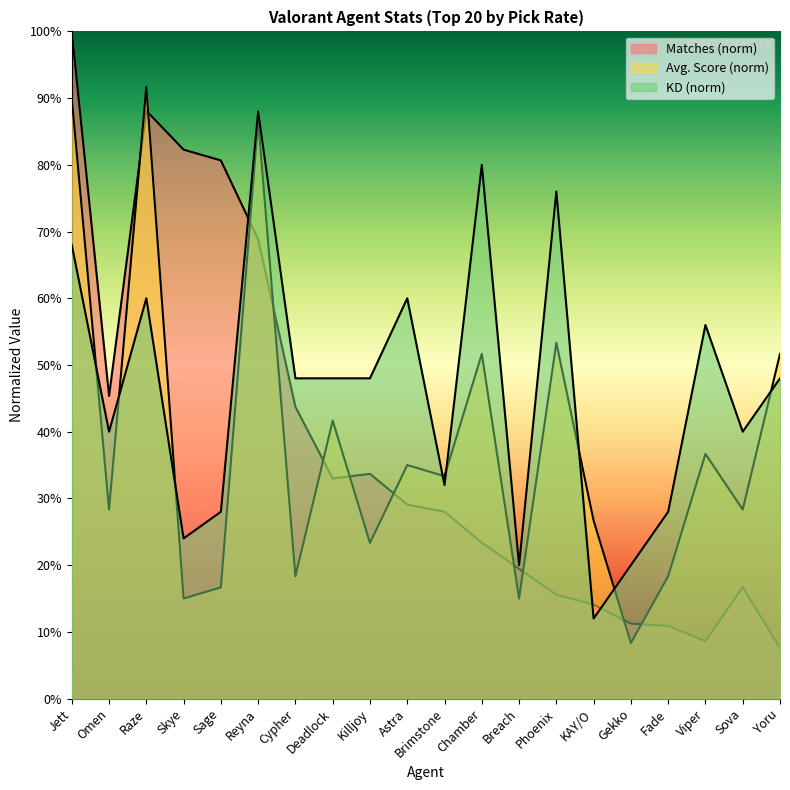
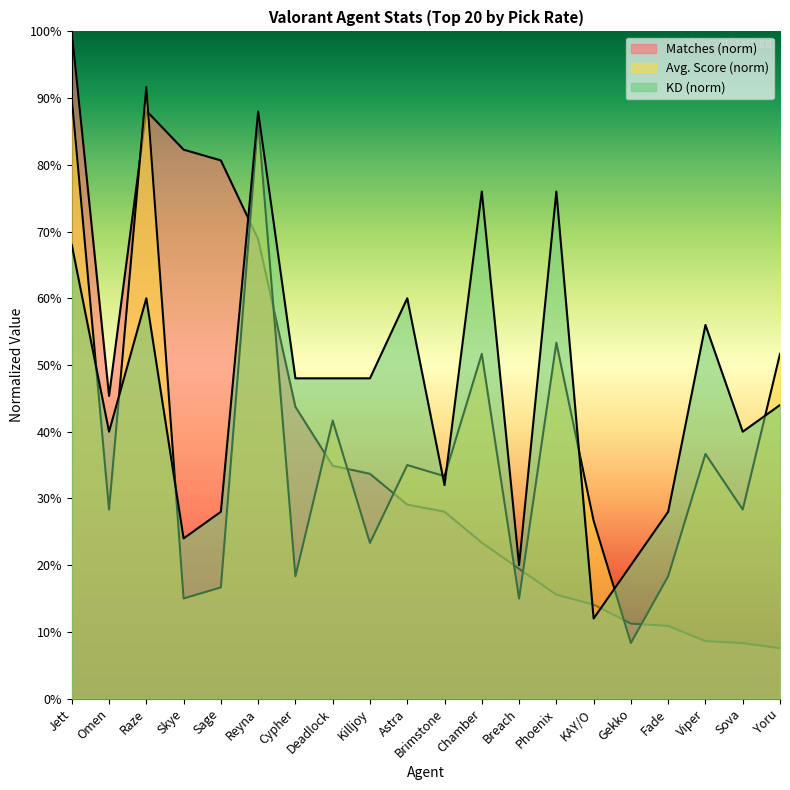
  {
    "Matches (norm)": {
      "Jett": "100%",
      "Omen": "45%",
      "Raze": "88%",
      "Skye": "82%",
      "Sage": "81%",
      "Reyna": "69%",
      "Cypher": "44%",
-     "Deadlock": "33%",
+     "Deadlock": "35%",
      "Killjoy": "34%",
      "Astra": "29%",
      "Brimstone": "28%",
      "Chamber": "23%",
      "Breach": "19%",
      "Phoenix": "16%",
      "KAY/O": "14%",
      "Gekko": "11%",
      "Fade": "11%",
      "Viper": "9%",
-     "Sova": "17%",
+     "Sova": "8%",
      "Yoru": "8%"
    },
    "Avg. Score (norm)": {
      "Jett": "90%",
      "Omen": "28%",
      "Raze": "92%",
      "Skye": "15%",
      "Sage": "17%",
      "Reyna": "87%",
      "Cypher": "18%",
      "Deadlock": "42%",
      "Killjoy": "23%",
      "Astra": "35%",
      "Brimstone": "33%",
      "Chamber": "52%",
      "Breach": "15%",
      "Phoenix": "53%",
      "KAY/O": "27%",
      "Gekko": "8%",
      "Fade": "18%",
      "Viper": "37%",
      "Sova": "28%",
      "Yoru": "52%"
    },
    "KD (norm)": {
      "Jett": "68%",
      "Omen": "40%",
      "Raze": "60%",
      "Skye": "24%",
      "Sage": "28%",
      "Reyna": "88%",
      "Cypher": "48%",
      "Deadlock": "48%",
      "Killjoy": "48%",
      "Astra": "60%",
      "Brimstone": "32%",
-     "Chamber": "80%",
+     "Chamber": "76%",
      "Breach": "20%",
      "Phoenix": "76%",
      "KAY/O": "12%",
      "Gekko": "20%",
      "Fade": "28%",
      "Viper": "56%",
      "Sova": "40%",
-     "Yoru": "48%"
+     "Yoru": "44%"
    }
  }
